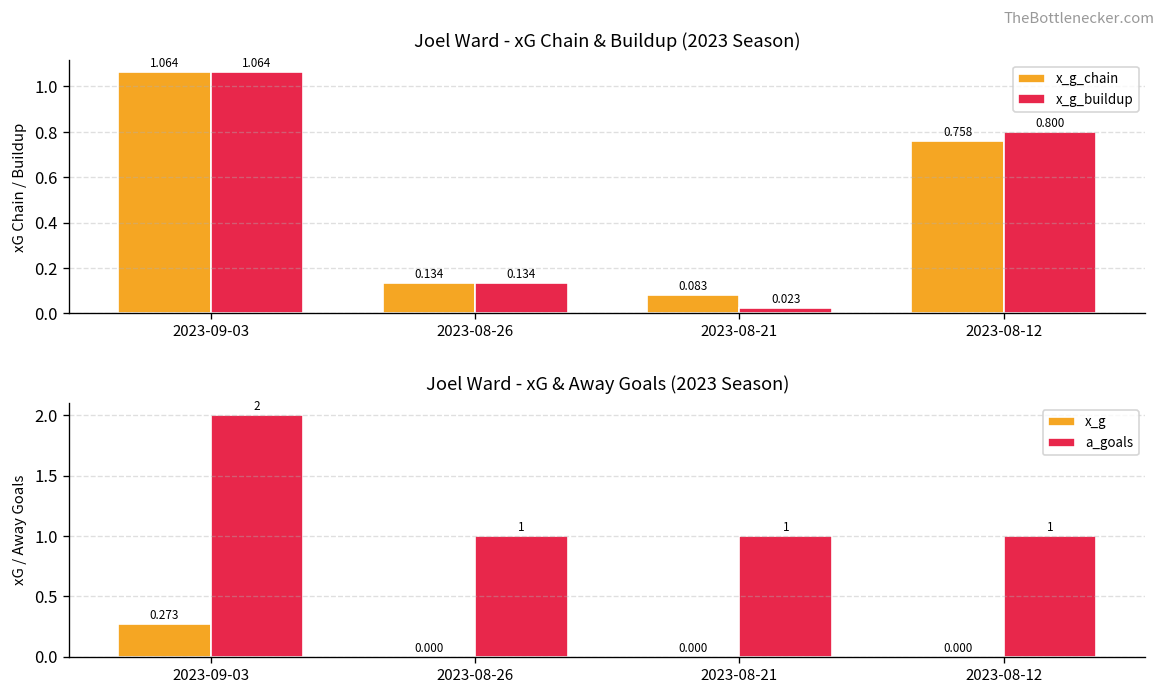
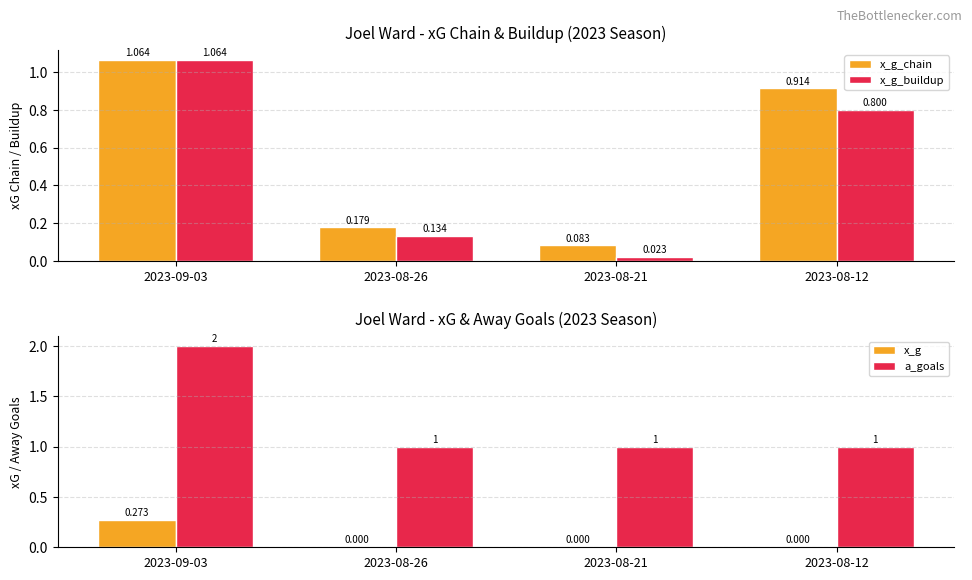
  {
    "Joel Ward - xG Chain & Buildup (2023 Season)": {
      "x_g_chain": {
        "2023-09-03": 1.064,
-       "2023-08-26": 0.134,
+       "2023-08-26": 0.179,
        "2023-08-21": 0.083,
-       "2023-08-12": 0.758
+       "2023-08-12": 0.914
      },
      "x_g_buildup": {
        "2023-09-03": 1.064,
        "2023-08-26": 0.134,
        "2023-08-21": 0.023,
        "2023-08-12": 0.800
      }
    },
    "Joel Ward - xG & Away Goals (2023 Season)": {
      "x_g": {
        "2023-09-03": 0.273,
        "2023-08-26": 0.000,
        "2023-08-21": 0.000,
        "2023-08-12": 0.000
      },
      "a_goals": {
        "2023-09-03": 2,
        "2023-08-26": 1,
        "2023-08-21": 1,
        "2023-08-12": 1
      }
    }
  }
